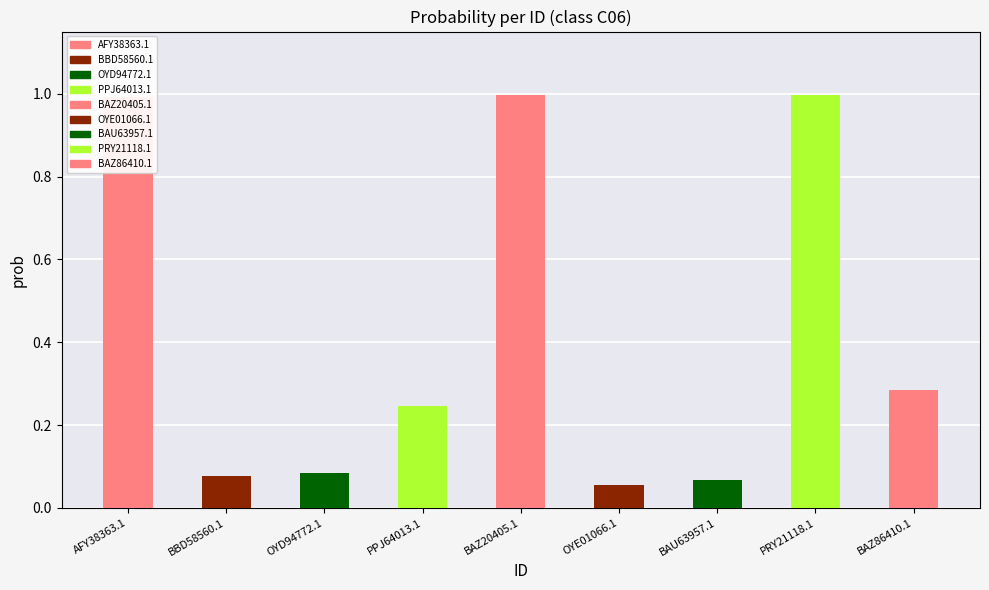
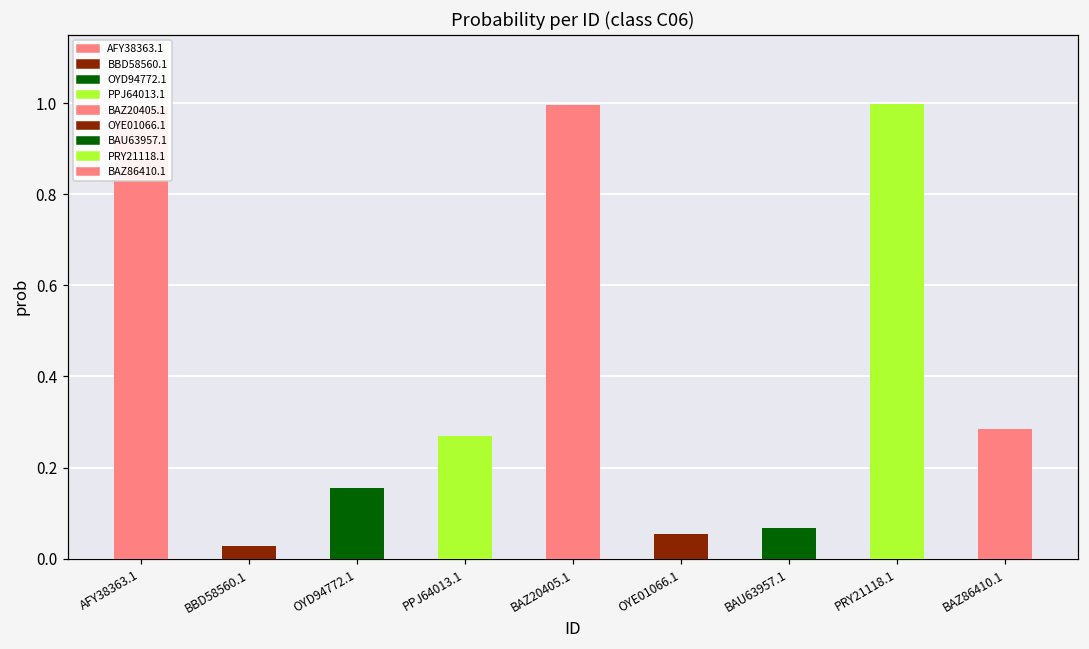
  {
-   "BBD58560.1": 0.08,
-   "OYD94772.1": 0.08,
-   "PPJ64013.1": 0.25,
+   "BBD58560.1": 0.03,
+   "OYD94772.1": 0.16,
+   "PPJ64013.1": 0.27,
    "BAZ20405.1": 1.00,
    "OYE01066.1": 0.06,
    "BAU63957.1": 0.07,
    "PRY21118.1": 1.00,
    "BAZ86410.1": 0.29
  }
